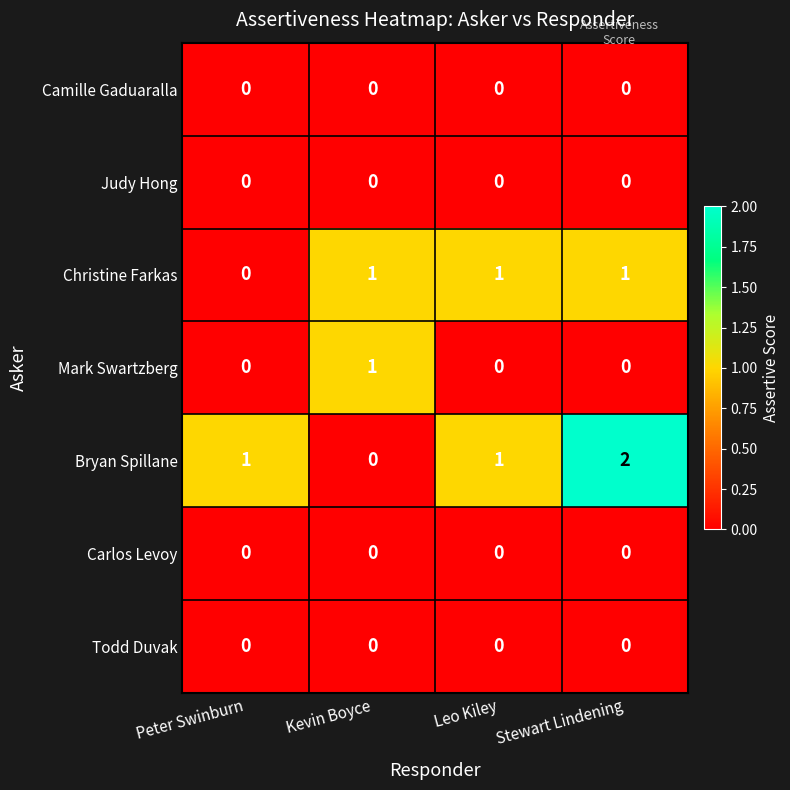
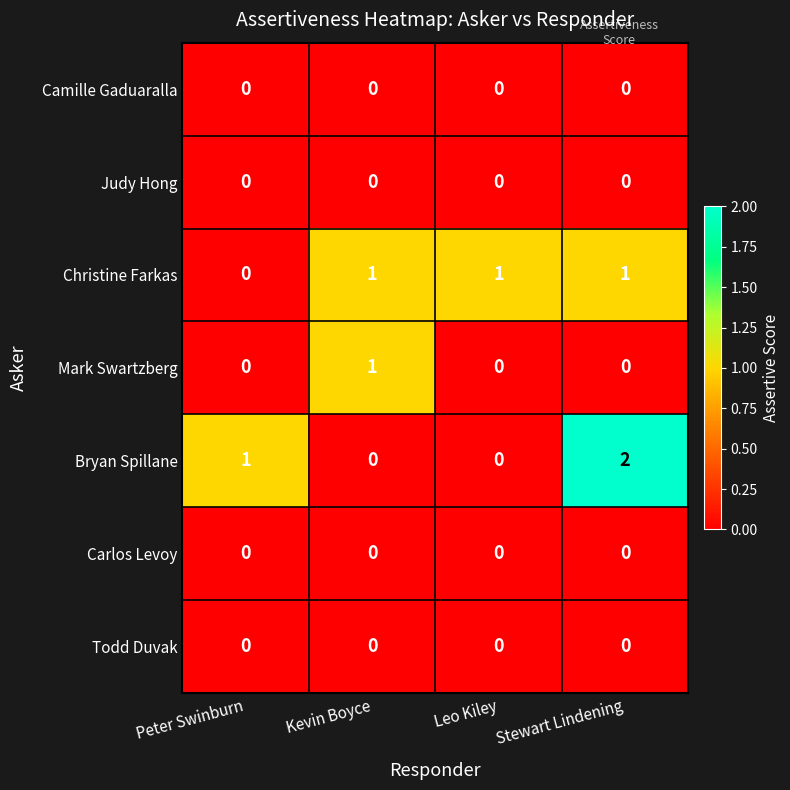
  {
    "Camille Gaduaralla": {
      "Peter Swinburn": 0,
      "Kevin Boyce": 0,
      "Leo Kiley": 0,
      "Stewart Lindening": 0
    },
    "Judy Hong": {
      "Peter Swinburn": 0,
      "Kevin Boyce": 0,
      "Leo Kiley": 0,
      "Stewart Lindening": 0
    },
    "Christine Farkas": {
      "Peter Swinburn": 0,
      "Kevin Boyce": 1,
      "Leo Kiley": 1,
      "Stewart Lindening": 1
    },
    "Mark Swartzberg": {
      "Peter Swinburn": 0,
      "Kevin Boyce": 1,
      "Leo Kiley": 0,
      "Stewart Lindening": 0
    },
    "Bryan Spillane": {
      "Peter Swinburn": 1,
      "Kevin Boyce": 0,
-     "Leo Kiley": 1,
+     "Leo Kiley": 0,
      "Stewart Lindening": 2
    },
    "Carlos Levoy": {
      "Peter Swinburn": 0,
      "Kevin Boyce": 0,
      "Leo Kiley": 0,
      "Stewart Lindening": 0
    },
    "Todd Duvak": {
      "Peter Swinburn": 0,
      "Kevin Boyce": 0,
      "Leo Kiley": 0,
      "Stewart Lindening": 0
    }
  }
